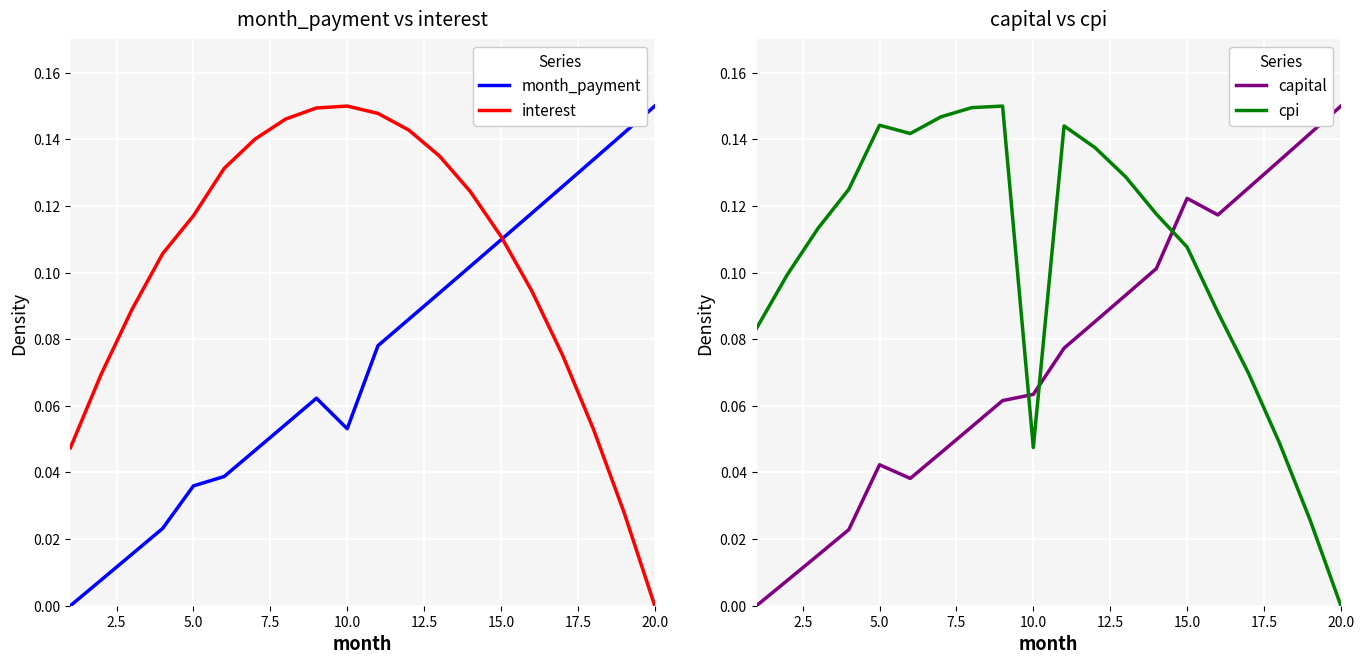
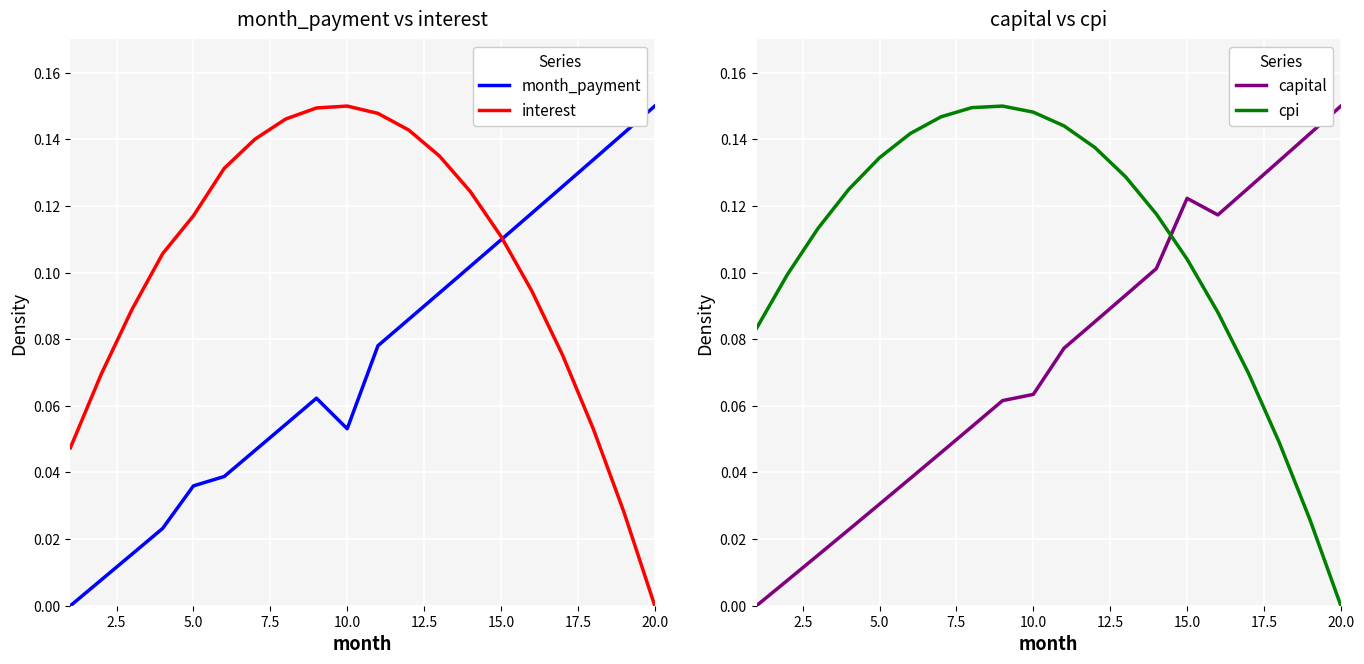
  {
    "month_payment vs interest": {
      "month_payment": {
        "5.0": 0.036,
        "10.0": 0.053,
        "15.0": 0.110,
        "20.0": 0.150
      },
      "interest": {
        "5.0": 0.117,
        "10.0": 0.150,
        "15.0": 0.111,
        "20.0": 0.000
      }
    },
    "capital vs cpi": {
      "capital": {
-       "5.0": 0.042,
+       "5.0": 0.031,
        "10.0": 0.063,
        "15.0": 0.122,
        "20.0": 0.150
      },
      "cpi": {
-       "5.0": 0.144,
-       "10.0": 0.047,
-       "15.0": 0.108,
+       "5.0": 0.134,
+       "10.0": 0.148,
+       "15.0": 0.104,
        "20.0": 0.000
      }
    }
  }
